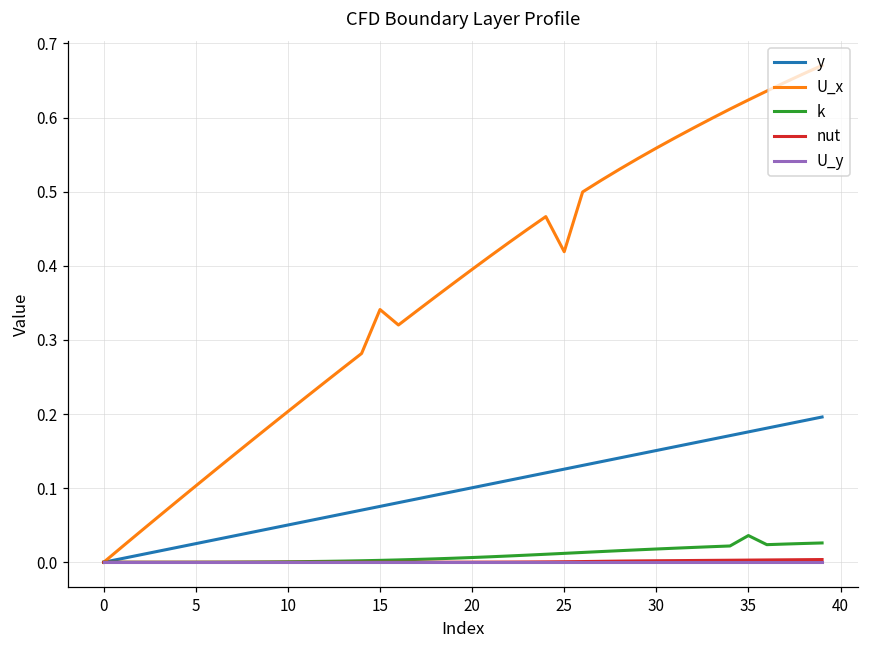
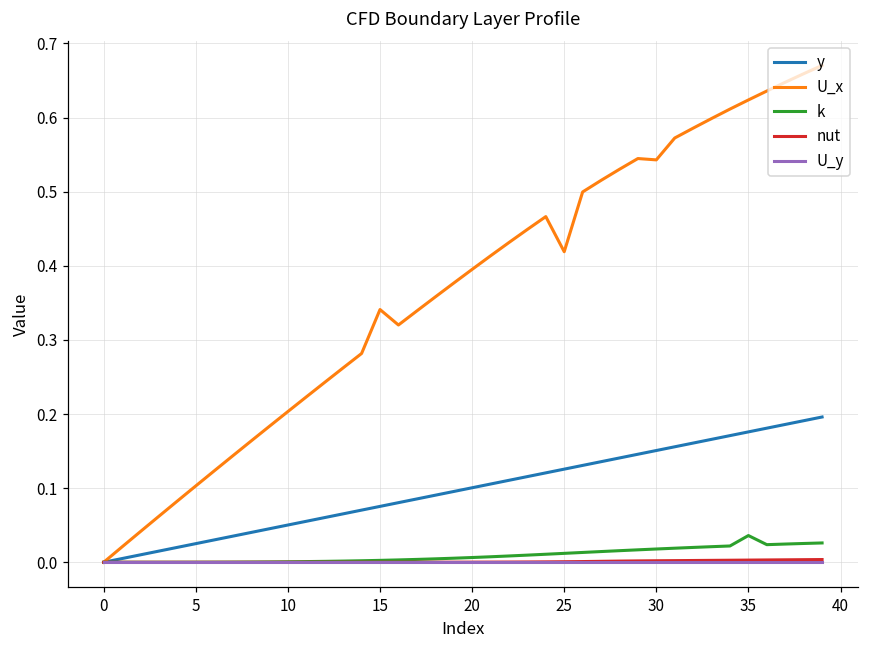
  {
    "y": {
      "5": 0.03,
      "10": 0.05,
      "15": 0.08,
      "20": 0.10,
      "25": 0.13,
      "30": 0.15,
      "35": 0.18
    },
    "U_x": {
      "5": 0.10,
      "10": 0.20,
      "15": 0.34,
      "20": 0.40,
      "25": 0.42,
-     "30": 0.56,
+     "30": 0.54,
      "35": 0.62
    },
    "k": {
      "20": 0.01,
      "25": 0.01,
      "30": 0.02,
      "35": 0.04
    }
  }
